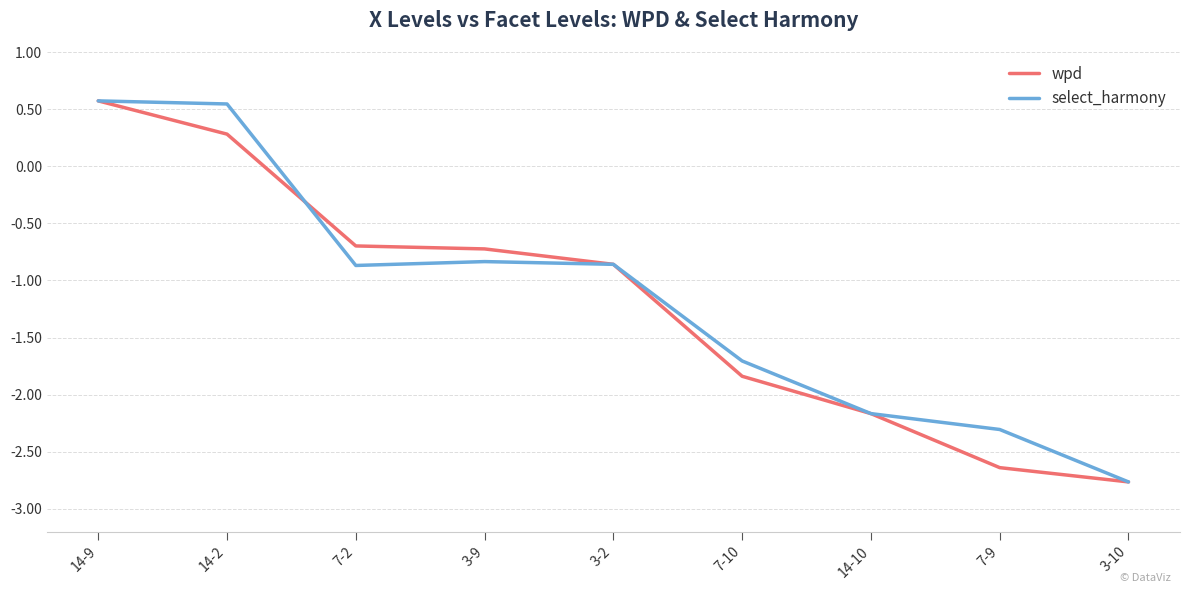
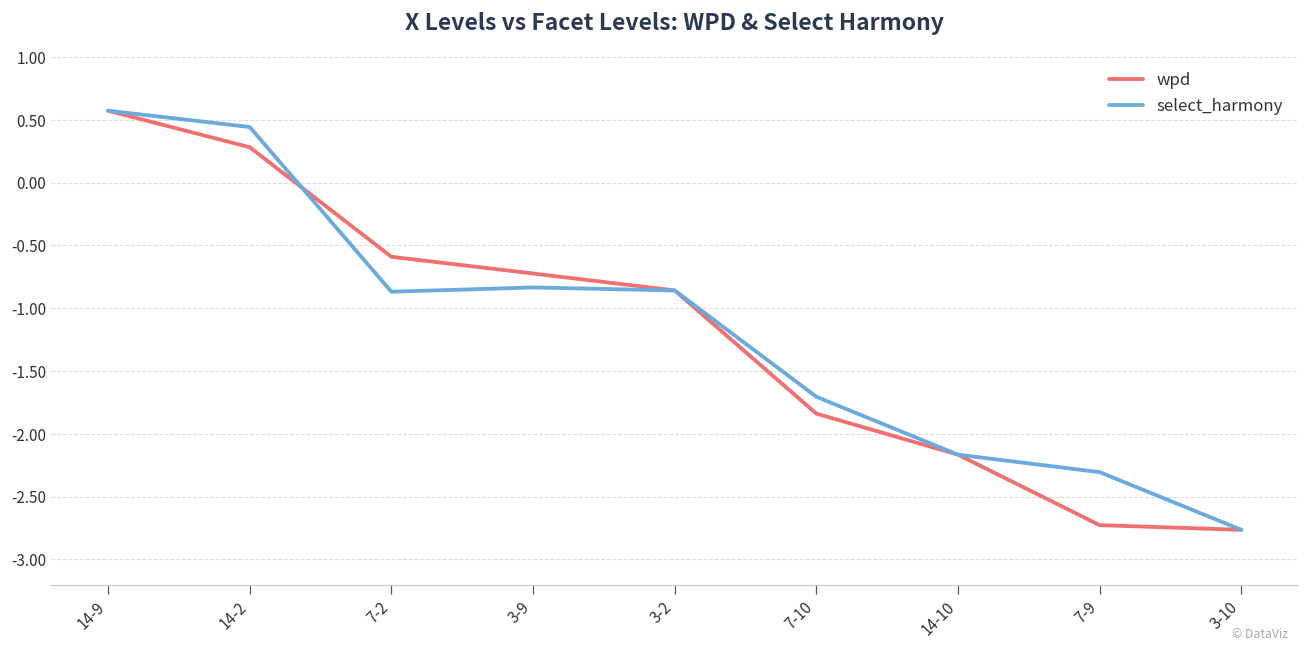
  {
    "wpd": {
      "14-2": 0.28,
-     "7-2": -0.70,
+     "7-2": -0.59,
      "3-9": -0.72,
      "7-10": -1.84,
-     "7-9": -2.64
+     "7-9": -2.73
    },
    "select_harmony": {
-     "14-2": 0.55,
+     "14-2": 0.44,
      "7-2": -0.87,
      "3-9": -0.84,
      "7-10": -1.71,
      "7-9": -2.31
    }
  }
